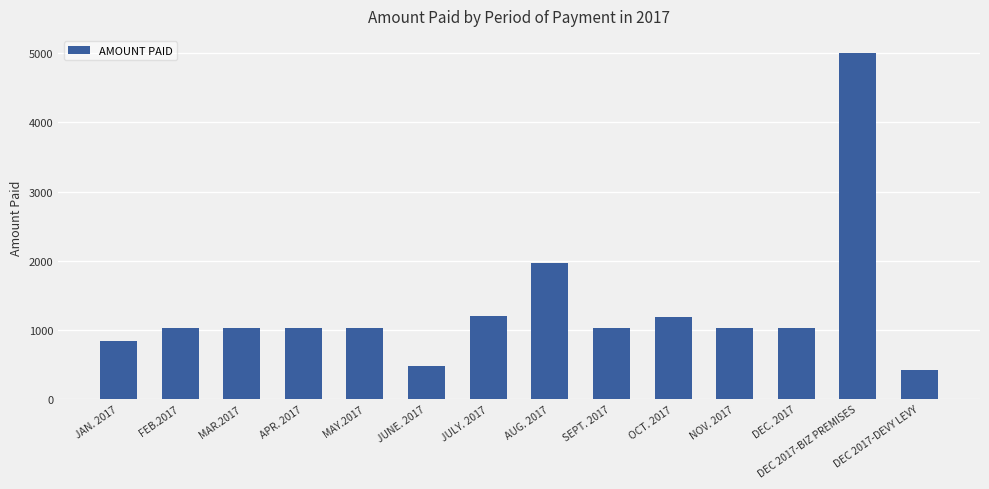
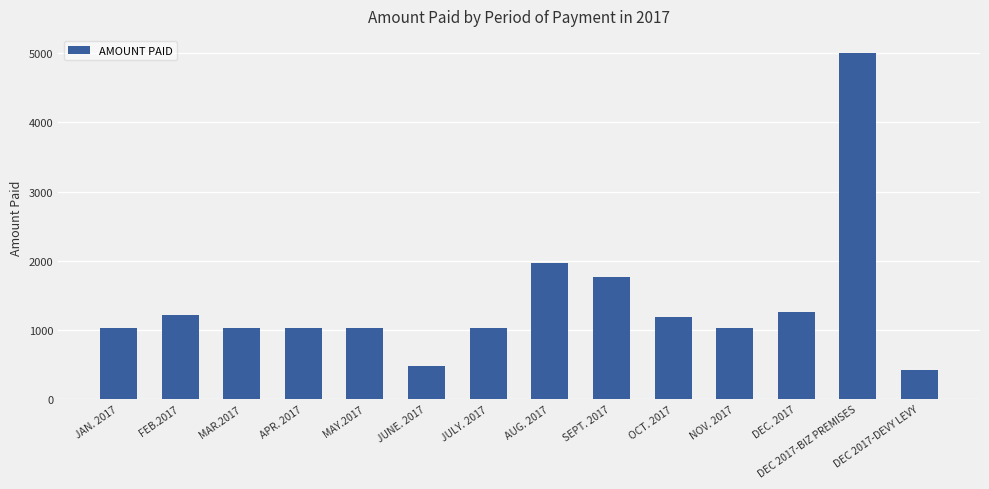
  {
-   "JAN. 2017": 800,
-   "FEB.2017": 1000,
+   "JAN. 2017": 1000,
+   "FEB.2017": 1200,
    "MAR.2017": 1000,
    "APR. 2017": 1000,
    "MAY.2017": 1000,
    "JUNE. 2017": 500,
-   "JULY. 2017": 1200,
+   "JULY. 2017": 1000,
    "AUG. 2017": 2000,
-   "SEPT. 2017": 1000,
+   "SEPT. 2017": 1800,
    "OCT. 2017": 1200,
    "NOV. 2017": 1000,
-   "DEC. 2017": 1000,
+   "DEC. 2017": 1300,
    "DEC 2017-BIZ PREMISES": 5000,
    "DEC 2017-DEVY LEVY": 400
  }
